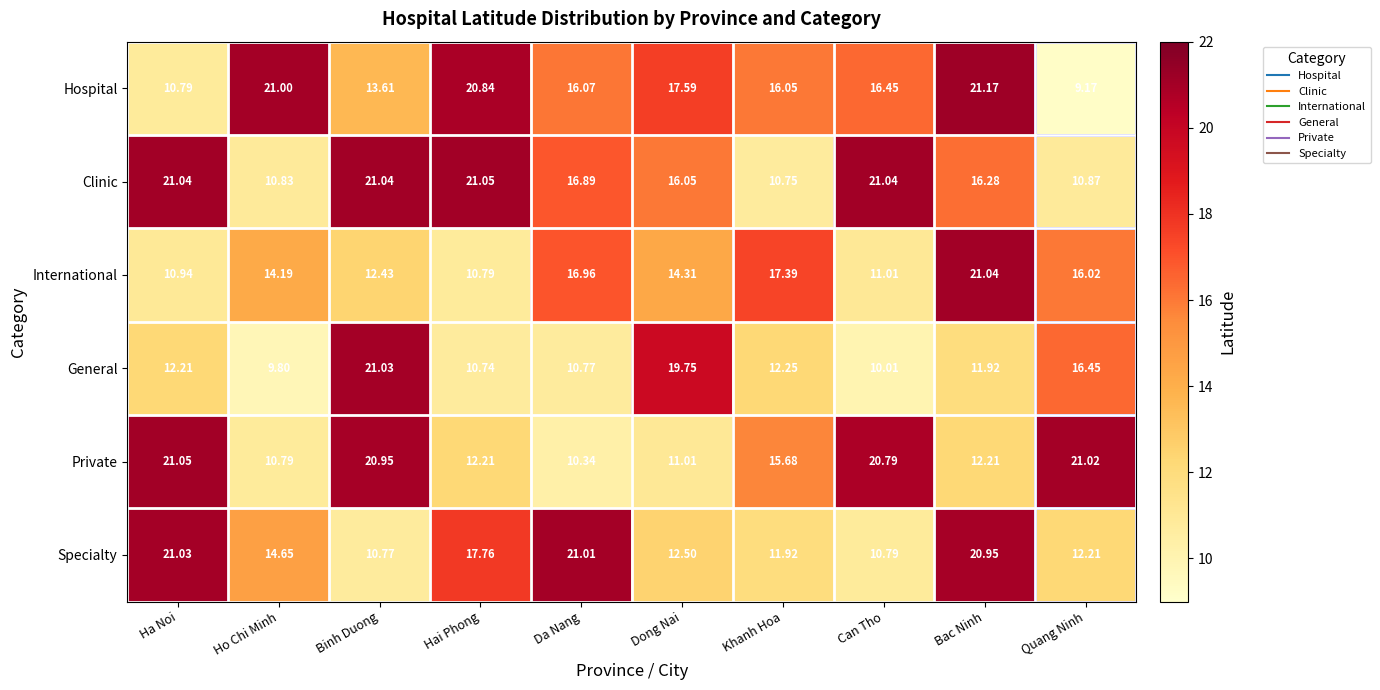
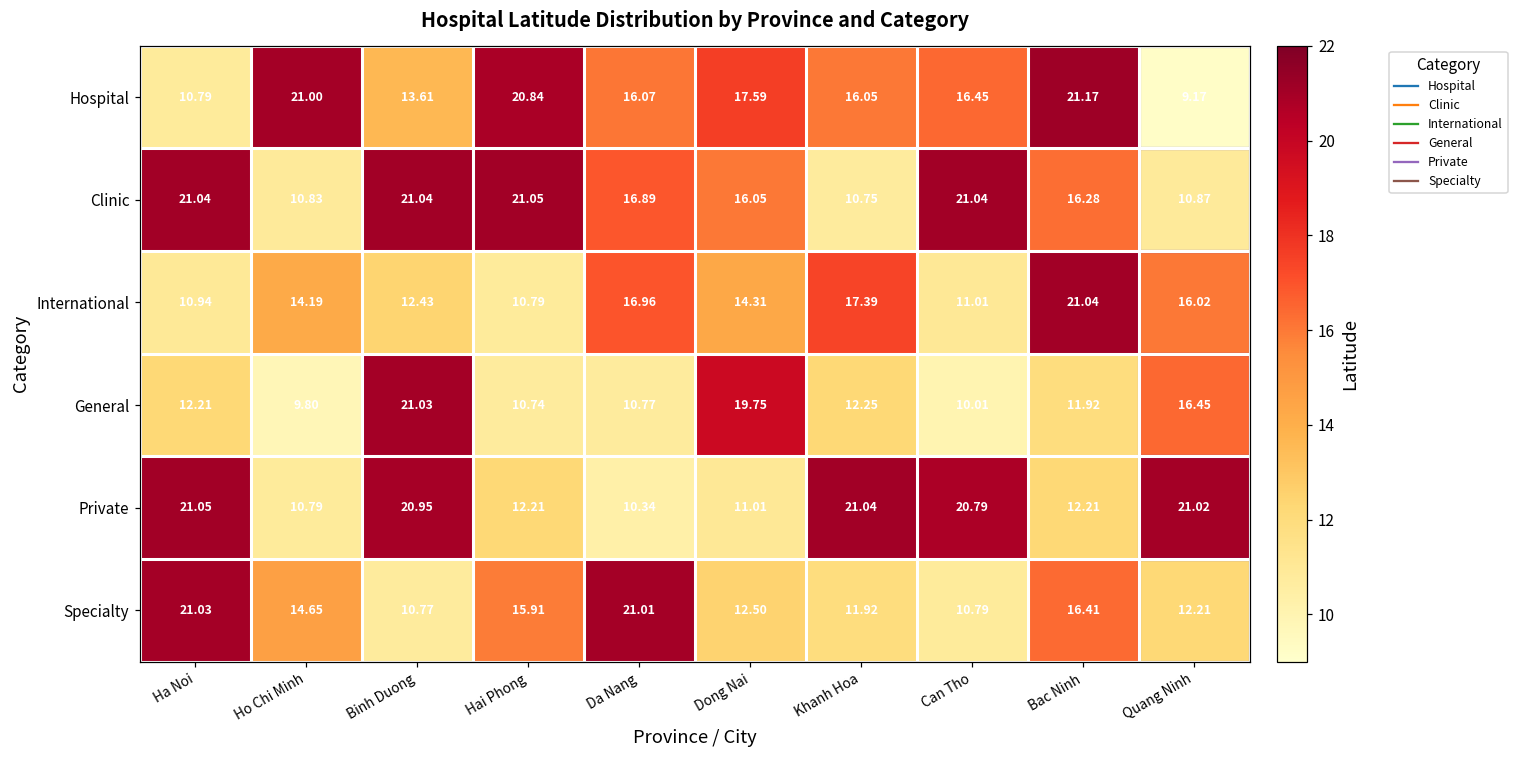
  {
    "Hospital": {
      "Ha Noi": 10.79,
      "Ho Chi Minh": 21.00,
      "Binh Duong": 13.61,
      "Hai Phong": 20.84,
      "Da Nang": 16.07,
      "Dong Nai": 17.59,
      "Khanh Hoa": 16.05,
      "Can Tho": 16.45,
      "Bac Ninh": 21.17,
      "Quang Ninh": 9.17
    },
    "Clinic": {
      "Ha Noi": 21.04,
      "Ho Chi Minh": 10.83,
      "Binh Duong": 21.04,
      "Hai Phong": 21.05,
      "Da Nang": 16.89,
      "Dong Nai": 16.05,
      "Khanh Hoa": 10.75,
      "Can Tho": 21.04,
      "Bac Ninh": 16.28,
      "Quang Ninh": 10.87
    },
    "International": {
      "Ha Noi": 10.94,
      "Ho Chi Minh": 14.19,
      "Binh Duong": 12.43,
      "Hai Phong": 10.79,
      "Da Nang": 16.96,
      "Dong Nai": 14.31,
      "Khanh Hoa": 17.39,
      "Can Tho": 11.01,
      "Bac Ninh": 21.04,
      "Quang Ninh": 16.02
    },
    "General": {
      "Ha Noi": 12.21,
      "Ho Chi Minh": 9.80,
      "Binh Duong": 21.03,
      "Hai Phong": 10.74,
      "Da Nang": 10.77,
      "Dong Nai": 19.75,
      "Khanh Hoa": 12.25,
      "Can Tho": 10.01,
      "Bac Ninh": 11.92,
      "Quang Ninh": 16.45
    },
    "Private": {
      "Ha Noi": 21.05,
      "Ho Chi Minh": 10.79,
      "Binh Duong": 20.95,
      "Hai Phong": 12.21,
      "Da Nang": 10.34,
      "Dong Nai": 11.01,
-     "Khanh Hoa": 15.68,
+     "Khanh Hoa": 21.04,
      "Can Tho": 20.79,
      "Bac Ninh": 12.21,
      "Quang Ninh": 21.02
    },
    "Specialty": {
      "Ha Noi": 21.03,
      "Ho Chi Minh": 14.65,
      "Binh Duong": 10.77,
-     "Hai Phong": 17.76,
+     "Hai Phong": 15.91,
      "Da Nang": 21.01,
      "Dong Nai": 12.50,
      "Khanh Hoa": 11.92,
      "Can Tho": 10.79,
-     "Bac Ninh": 20.95,
+     "Bac Ninh": 16.41,
      "Quang Ninh": 12.21
    }
  }
